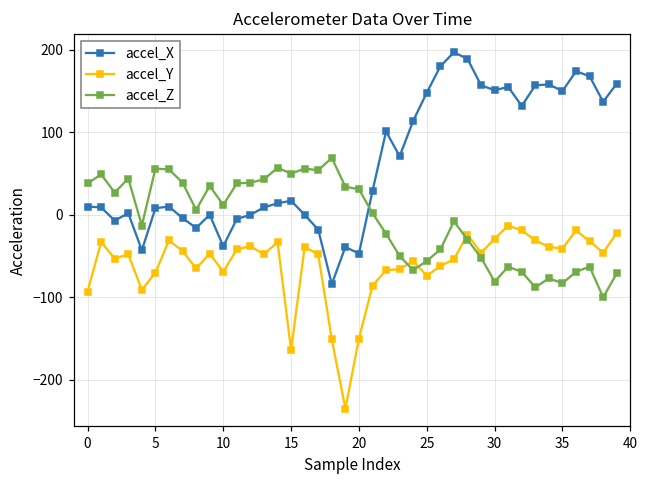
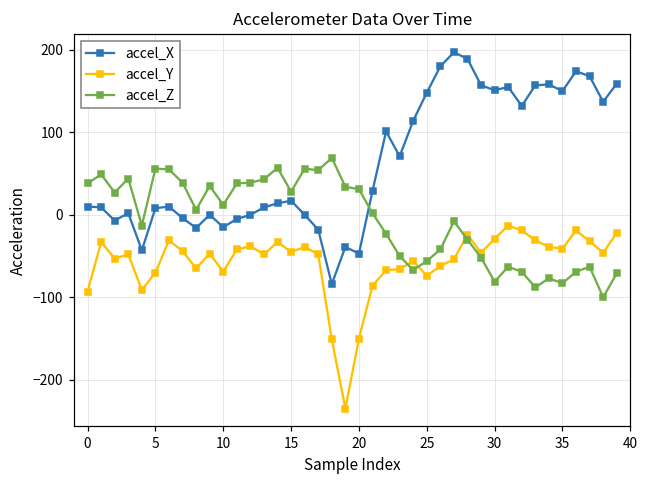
  {
    "accel_X": {
      "0": 10,
      "5": 10,
-     "10": -40,
+     "10": -20,
      "15": 20,
      "20": -50,
      "25": 150,
      "30": 150,
      "35": 150
    },
    "accel_Y": {
      "0": -90,
      "5": -70,
      "10": -70,
-     "15": -160,
+     "15": -50,
      "20": -150,
      "25": -70,
      "30": -30,
      "35": -40
    },
    "accel_Z": {
      "0": 40,
      "5": 60,
      "10": 10,
-     "15": 50,
+     "15": 30,
      "20": 30,
      "25": -60,
      "30": -80,
      "35": -80
    }
  }
